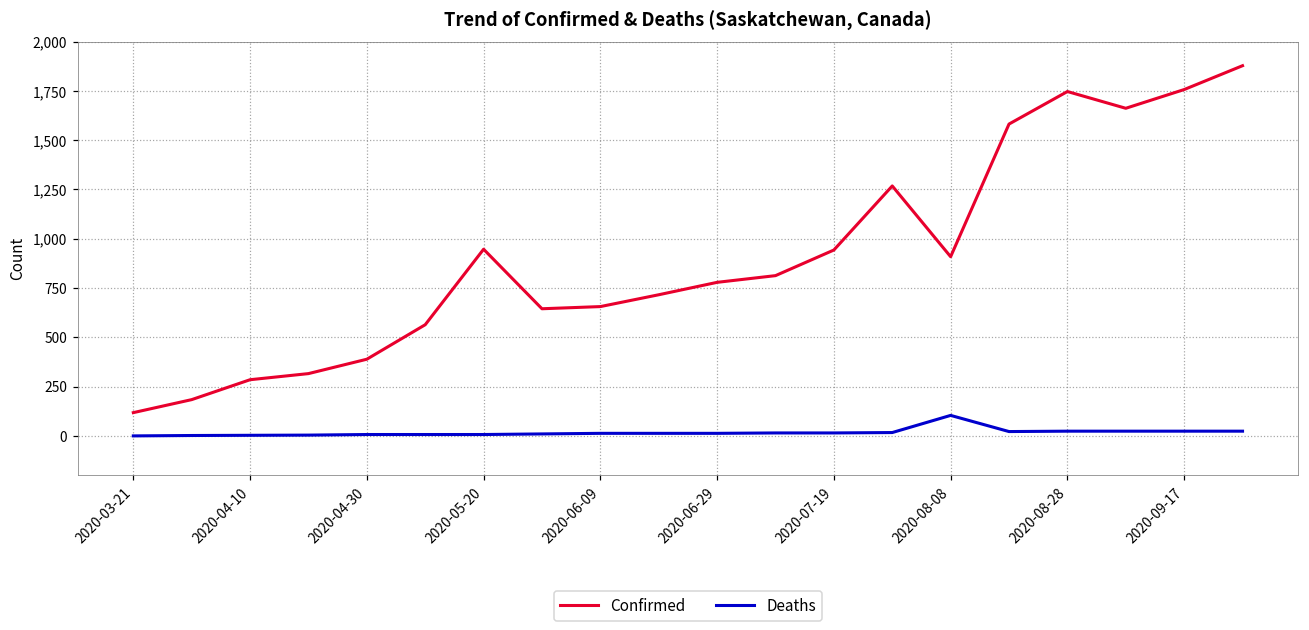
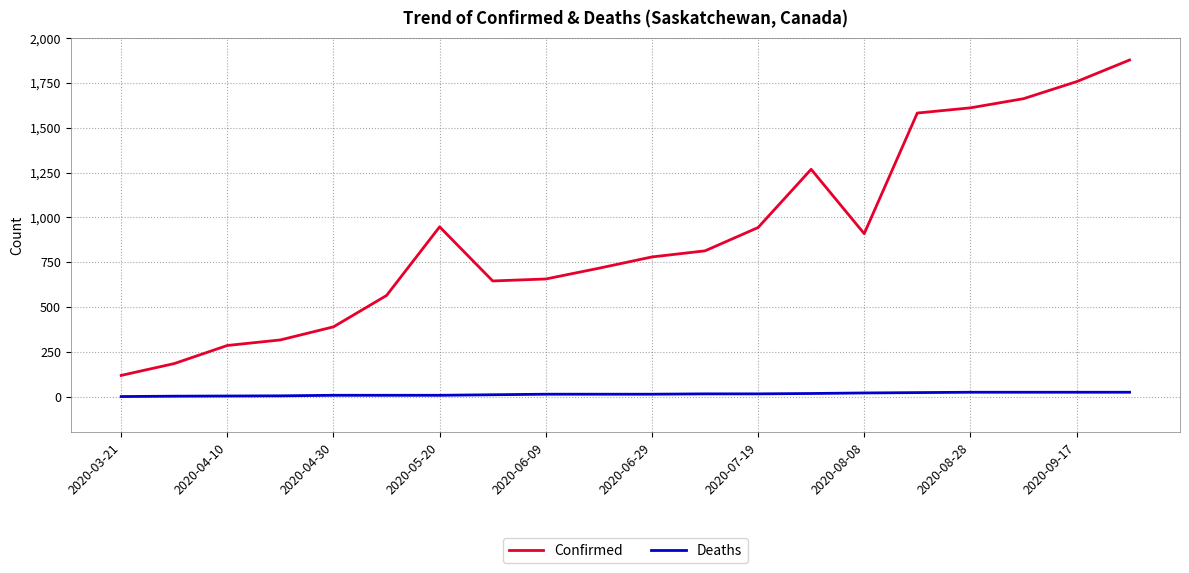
  {
    "Confirmed": {
      "2020-03-21": "120",
      "2020-04-10": "290",
      "2020-04-30": "390",
      "2020-05-20": "950",
      "2020-06-09": "660",
      "2020-06-29": "780",
      "2020-07-19": "940",
      "2020-08-08": "910",
-     "2020-08-28": "1,750",
+     "2020-08-28": "1,610",
      "2020-09-17": "1,760"
    },
    "Deaths": {
      "2020-03-21": "0",
      "2020-04-10": "0",
      "2020-04-30": "10",
      "2020-05-20": "10",
      "2020-06-09": "10",
      "2020-06-29": "10",
      "2020-07-19": "20",
-     "2020-08-08": "100",
+     "2020-08-08": "20",
      "2020-08-28": "20",
      "2020-09-17": "20"
    }
  }
